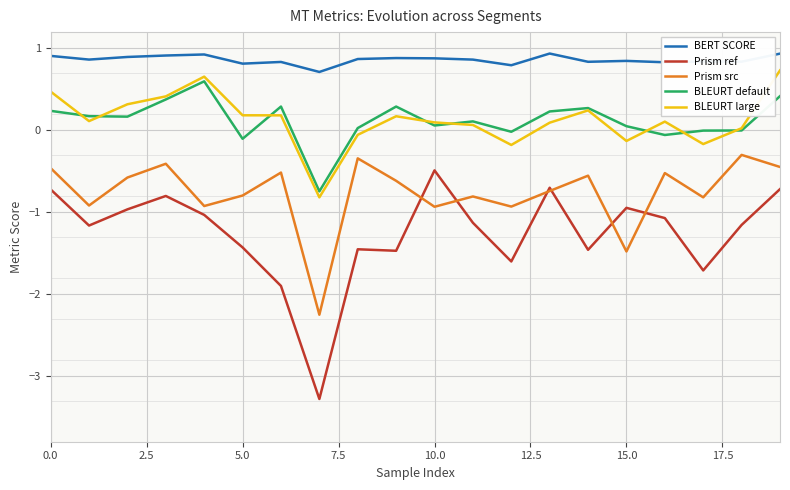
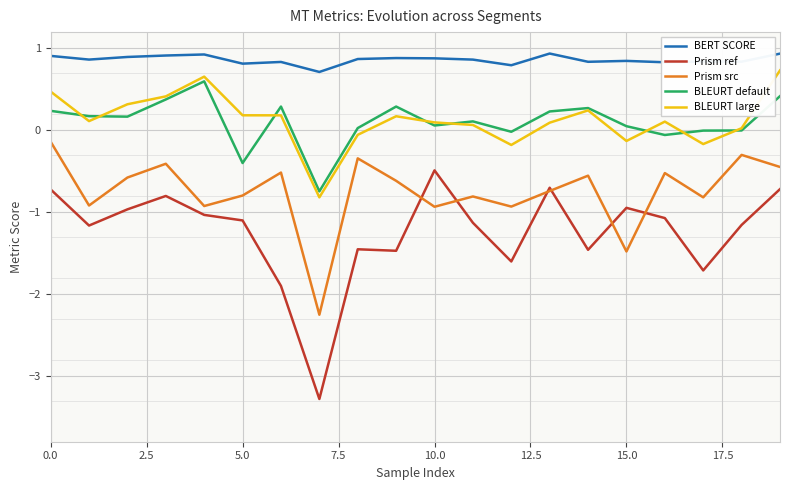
  {
    "Prism ref": {
      "0.0": -0.7,
-     "5.0": -1.4,
+     "5.0": -1.1,
      "10.0": -0.5,
      "15.0": -0.9
    },
    "Prism src": {
-     "0.0": -0.5,
+     "0.0": -0.1,
      "5.0": -0.8,
      "10.0": -0.9,
      "15.0": -1.5
    },
    "BLEURT default": {
      "0.0": 0.2,
-     "5.0": -0.1,
+     "5.0": -0.4,
      "10.0": 0.1,
      "15.0": 0.1
    },
    "BLEURT large": {
      "0.0": 0.5,
      "5.0": 0.2,
      "10.0": 0.1,
      "15.0": -0.1
    }
  }
